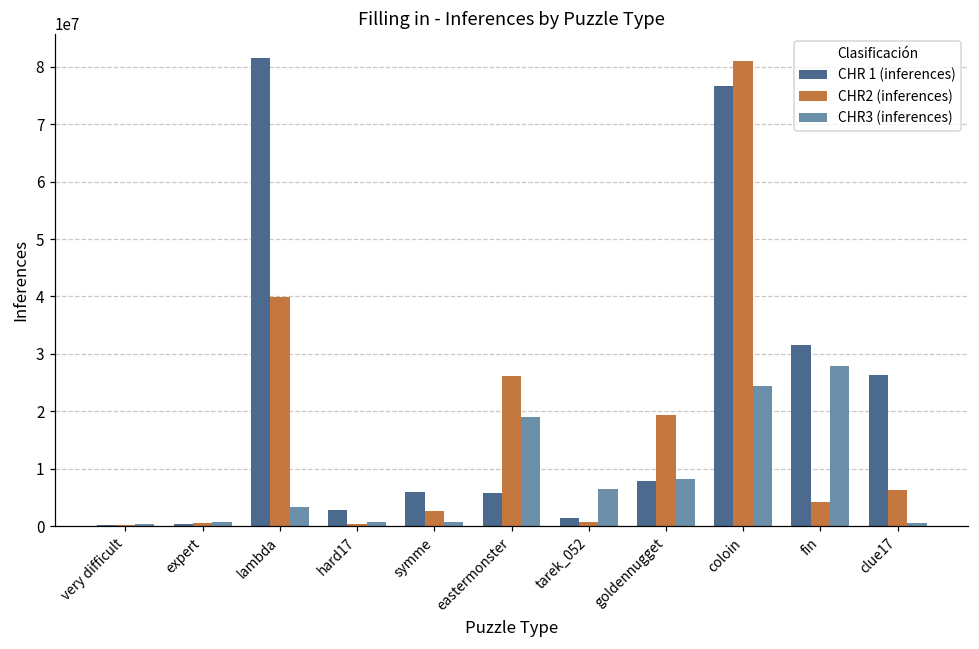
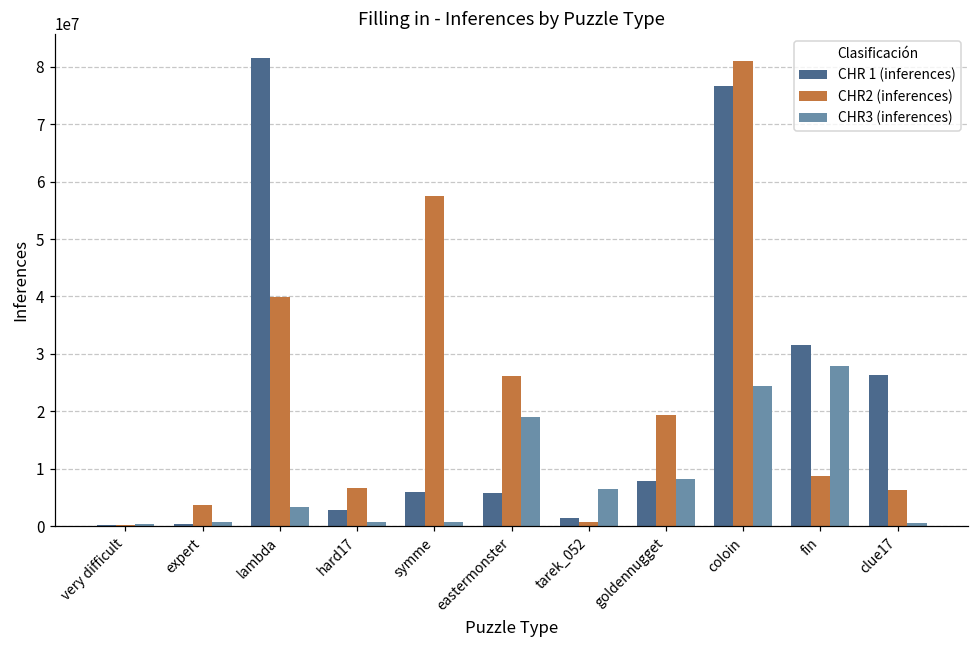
  {
    "CHR2 (inferences)": {
-     "expert": 0,
+     "expert": 4000000,
      "lambda": 40000000,
-     "hard17": 0,
-     "symme": 3000000,
+     "hard17": 7000000,
+     "symme": 57000000,
      "eastermonster": 26000000,
      "tarek_052": 1000000,
      "goldennugget": 19000000,
      "coloin": 81000000,
-     "fin": 4000000,
+     "fin": 9000000,
      "clue17": 6000000
    }
  }
